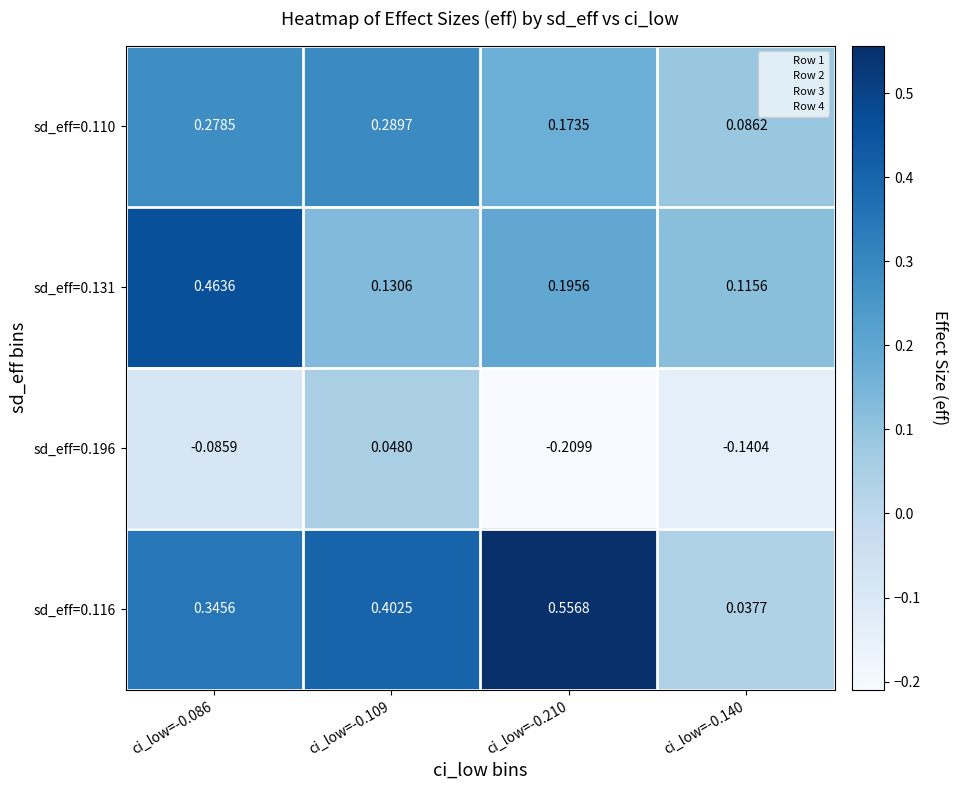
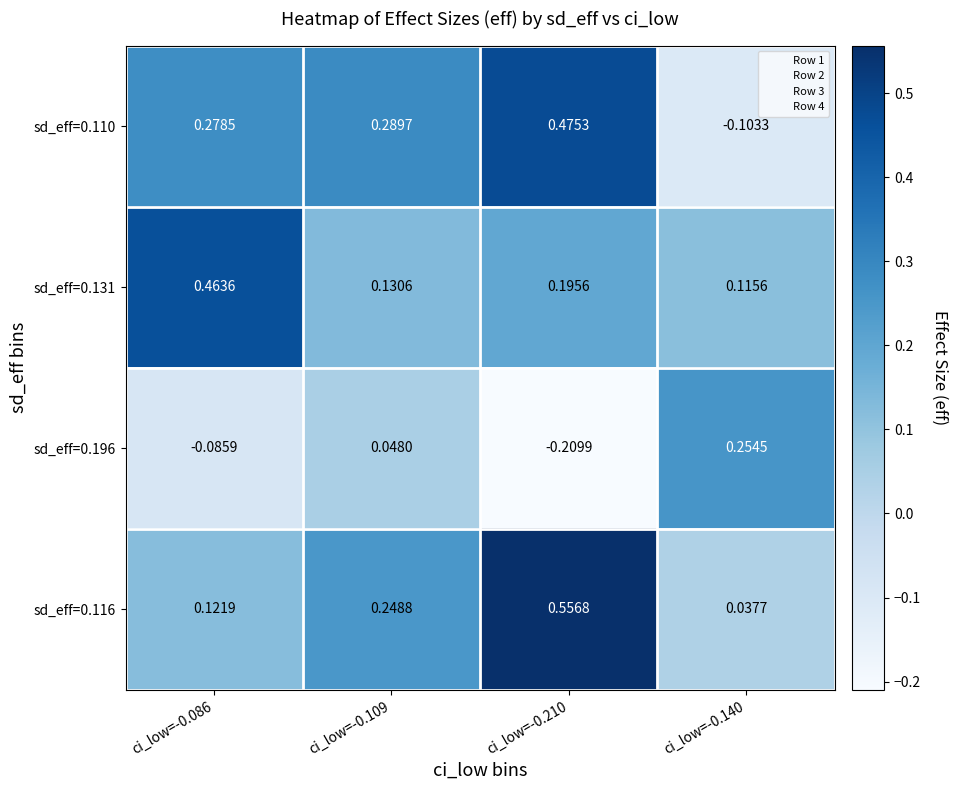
  {
    "sd_eff=0.110": {
      "ci_low=-0.086": 0.2785,
      "ci_low=-0.109": 0.2897,
-     "ci_low=-0.210": 0.1735,
-     "ci_low=-0.140": 0.0862
+     "ci_low=-0.210": 0.4753,
+     "ci_low=-0.140": -0.1033
    },
    "sd_eff=0.131": {
      "ci_low=-0.086": 0.4636,
      "ci_low=-0.109": 0.1306,
      "ci_low=-0.210": 0.1956,
      "ci_low=-0.140": 0.1156
    },
    "sd_eff=0.196": {
      "ci_low=-0.086": -0.0859,
      "ci_low=-0.109": 0.0480,
      "ci_low=-0.210": -0.2099,
-     "ci_low=-0.140": -0.1404
+     "ci_low=-0.140": 0.2545
    },
    "sd_eff=0.116": {
-     "ci_low=-0.086": 0.3456,
-     "ci_low=-0.109": 0.4025,
+     "ci_low=-0.086": 0.1219,
+     "ci_low=-0.109": 0.2488,
      "ci_low=-0.210": 0.5568,
      "ci_low=-0.140": 0.0377
    }
  }
